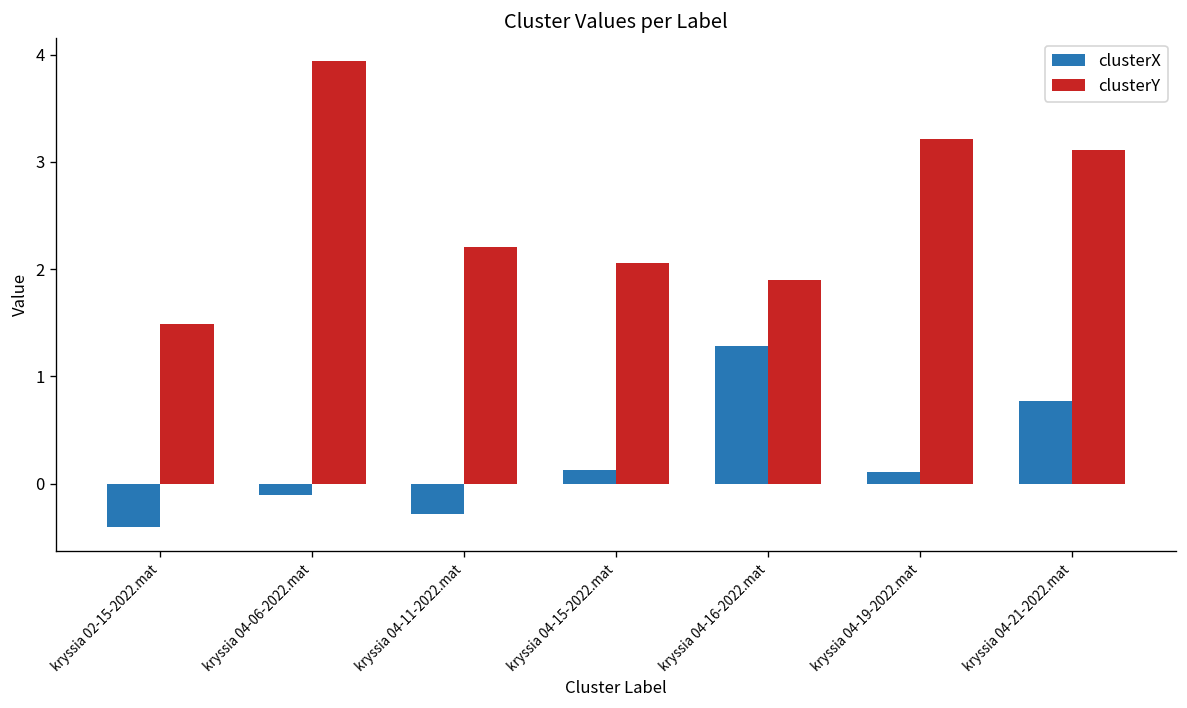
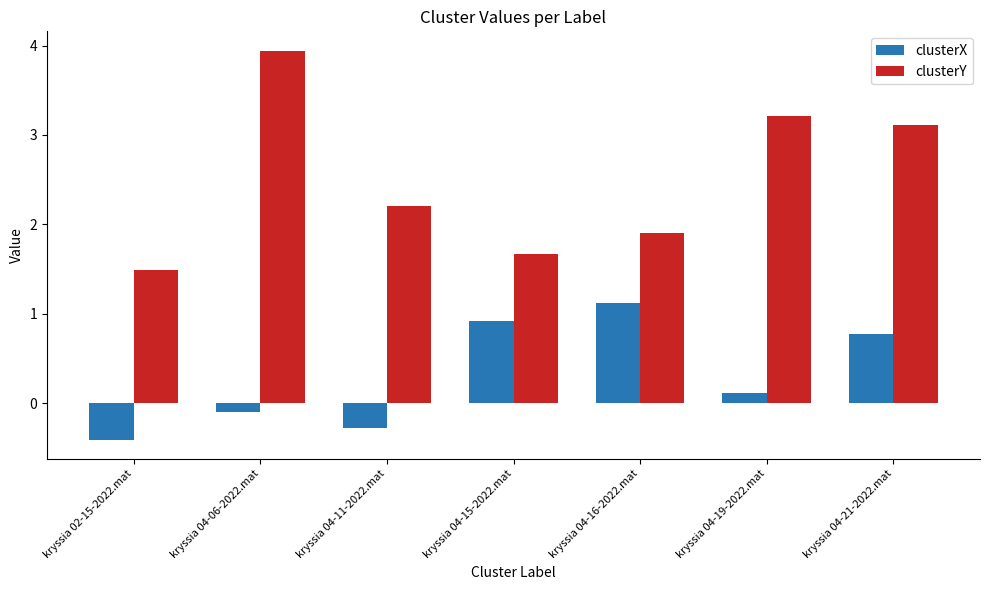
  {
    "clusterX": {
      "kryssia 02-15-2022.mat": -0.4,
      "kryssia 04-06-2022.mat": -0.1,
      "kryssia 04-11-2022.mat": -0.3,
-     "kryssia 04-15-2022.mat": 0.1,
-     "kryssia 04-16-2022.mat": 1.3,
+     "kryssia 04-15-2022.mat": 0.9,
+     "kryssia 04-16-2022.mat": 1.1,
      "kryssia 04-19-2022.mat": 0.1,
      "kryssia 04-21-2022.mat": 0.8
    },
    "clusterY": {
      "kryssia 02-15-2022.mat": 1.5,
      "kryssia 04-06-2022.mat": 3.9,
      "kryssia 04-11-2022.mat": 2.2,
-     "kryssia 04-15-2022.mat": 2.1,
+     "kryssia 04-15-2022.mat": 1.7,
      "kryssia 04-16-2022.mat": 1.9,
      "kryssia 04-19-2022.mat": 3.2,
      "kryssia 04-21-2022.mat": 3.1
    }
  }
